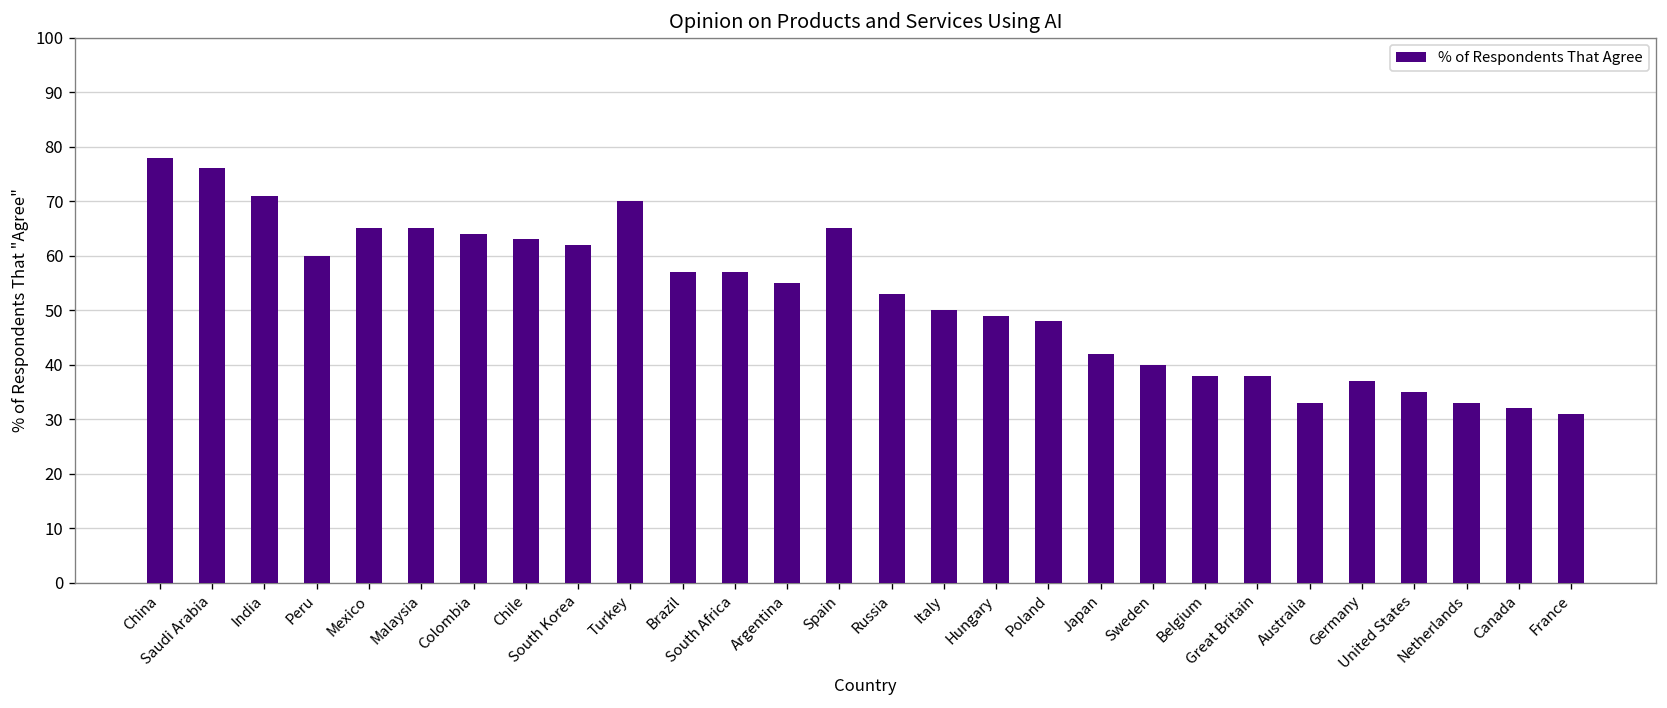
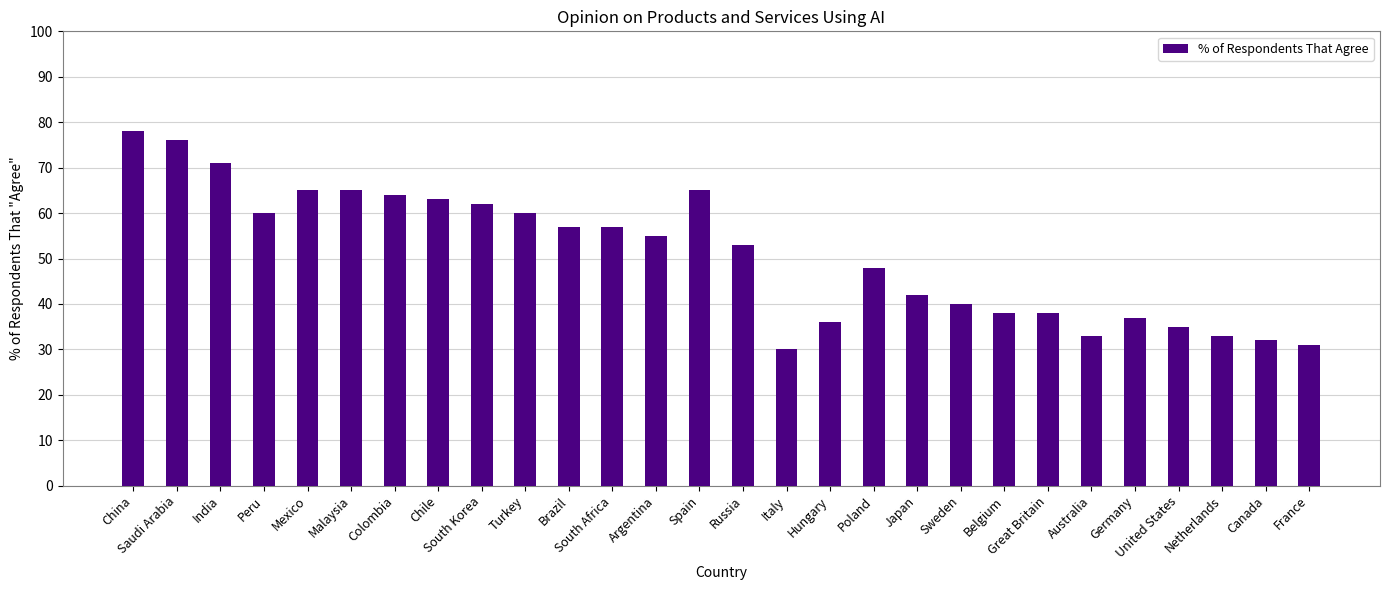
  {
    "China": 78,
    "Saudi Arabia": 76,
    "India": 71,
    "Peru": 60,
    "Mexico": 65,
    "Malaysia": 65,
    "Colombia": 64,
    "Chile": 63,
    "South Korea": 62,
-   "Turkey": 70,
+   "Turkey": 60,
    "Brazil": 57,
    "South Africa": 57,
    "Argentina": 55,
    "Spain": 65,
    "Russia": 53,
-   "Italy": 50,
-   "Hungary": 49,
+   "Italy": 30,
+   "Hungary": 36,
    "Poland": 48,
    "Japan": 42,
    "Sweden": 40,
    "Belgium": 38,
    "Great Britain": 38,
    "Australia": 33,
    "Germany": 37,
    "United States": 35,
    "Netherlands": 33,
    "Canada": 32,
    "France": 31
  }
